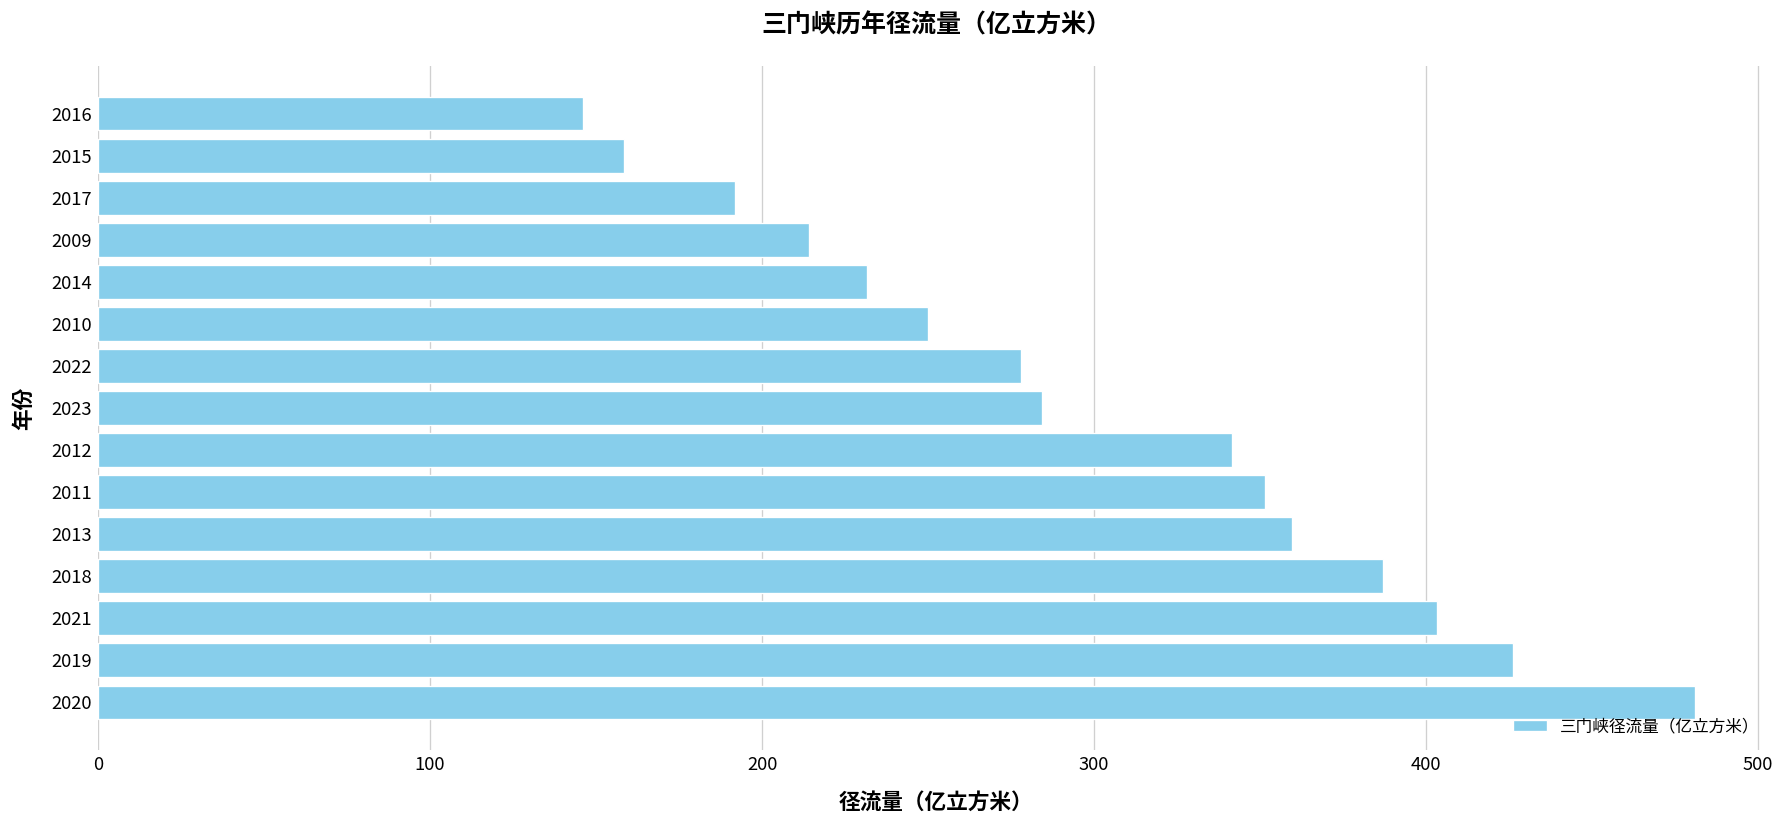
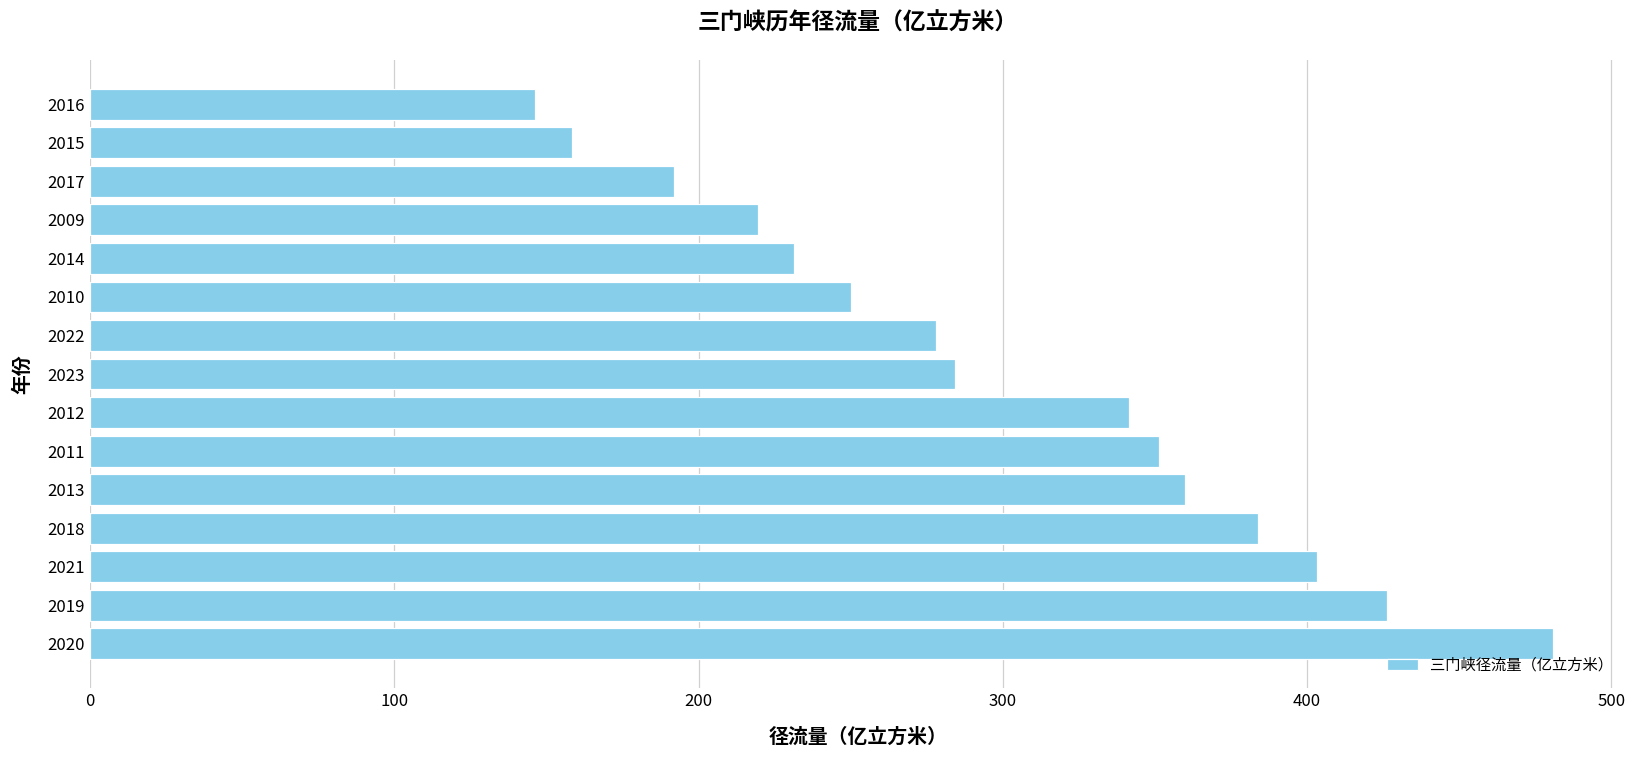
  {
    "2016": 146,
    "2015": 159,
    "2017": 192,
-   "2009": 214,
+   "2009": 220,
    "2014": 232,
    "2010": 250,
    "2022": 278,
    "2023": 284,
    "2012": 342,
    "2011": 351,
    "2013": 360,
-   "2018": 387,
+   "2018": 384,
    "2021": 403,
    "2019": 426,
    "2020": 481
  }
